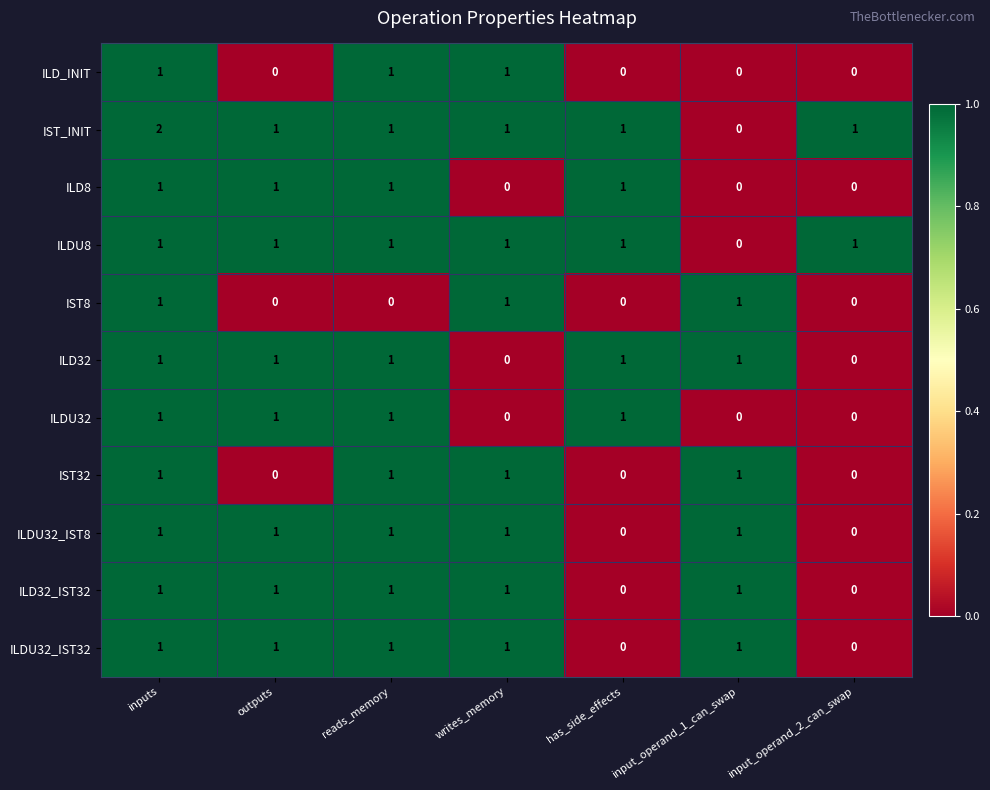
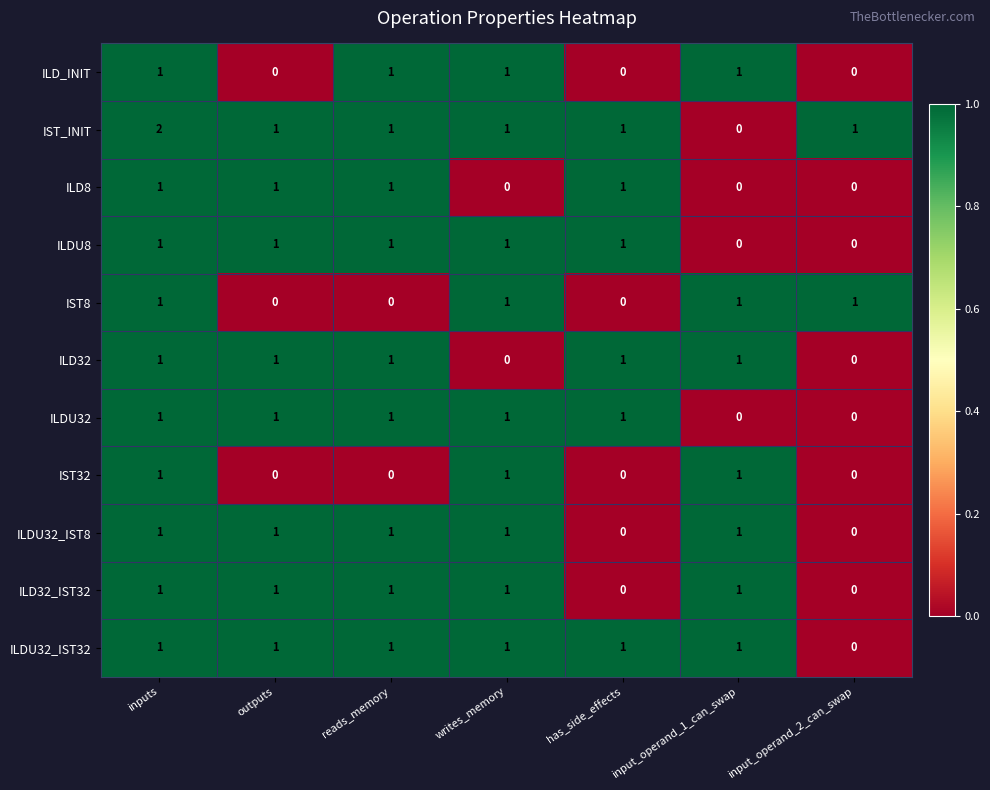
  {
    "ILD_INIT": {
      "inputs": 1,
      "outputs": 0,
      "reads_memory": 1,
      "writes_memory": 1,
      "has_side_effects": 0,
-     "input_operand_1_can_swap": 0,
+     "input_operand_1_can_swap": 1,
      "input_operand_2_can_swap": 0
    },
    "IST_INIT": {
      "inputs": 2,
      "outputs": 1,
      "reads_memory": 1,
      "writes_memory": 1,
      "has_side_effects": 1,
      "input_operand_1_can_swap": 0,
      "input_operand_2_can_swap": 1
    },
    "ILD8": {
      "inputs": 1,
      "outputs": 1,
      "reads_memory": 1,
      "writes_memory": 0,
      "has_side_effects": 1,
      "input_operand_1_can_swap": 0,
      "input_operand_2_can_swap": 0
    },
    "ILDU8": {
      "inputs": 1,
      "outputs": 1,
      "reads_memory": 1,
      "writes_memory": 1,
      "has_side_effects": 1,
      "input_operand_1_can_swap": 0,
-     "input_operand_2_can_swap": 1
+     "input_operand_2_can_swap": 0
    },
    "IST8": {
      "inputs": 1,
      "outputs": 0,
      "reads_memory": 0,
      "writes_memory": 1,
      "has_side_effects": 0,
      "input_operand_1_can_swap": 1,
-     "input_operand_2_can_swap": 0
+     "input_operand_2_can_swap": 1
    },
    "ILD32": {
      "inputs": 1,
      "outputs": 1,
      "reads_memory": 1,
      "writes_memory": 0,
      "has_side_effects": 1,
      "input_operand_1_can_swap": 1,
      "input_operand_2_can_swap": 0
    },
    "ILDU32": {
      "inputs": 1,
      "outputs": 1,
      "reads_memory": 1,
-     "writes_memory": 0,
+     "writes_memory": 1,
      "has_side_effects": 1,
      "input_operand_1_can_swap": 0,
      "input_operand_2_can_swap": 0
    },
    "IST32": {
      "inputs": 1,
      "outputs": 0,
-     "reads_memory": 1,
+     "reads_memory": 0,
      "writes_memory": 1,
      "has_side_effects": 0,
      "input_operand_1_can_swap": 1,
      "input_operand_2_can_swap": 0
    },
    "ILDU32_IST8": {
      "inputs": 1,
      "outputs": 1,
      "reads_memory": 1,
      "writes_memory": 1,
      "has_side_effects": 0,
      "input_operand_1_can_swap": 1,
      "input_operand_2_can_swap": 0
    },
    "ILD32_IST32": {
      "inputs": 1,
      "outputs": 1,
      "reads_memory": 1,
      "writes_memory": 1,
      "has_side_effects": 0,
      "input_operand_1_can_swap": 1,
      "input_operand_2_can_swap": 0
    },
    "ILDU32_IST32": {
      "inputs": 1,
      "outputs": 1,
      "reads_memory": 1,
      "writes_memory": 1,
-     "has_side_effects": 0,
+     "has_side_effects": 1,
      "input_operand_1_can_swap": 1,
      "input_operand_2_can_swap": 0
    }
  }
